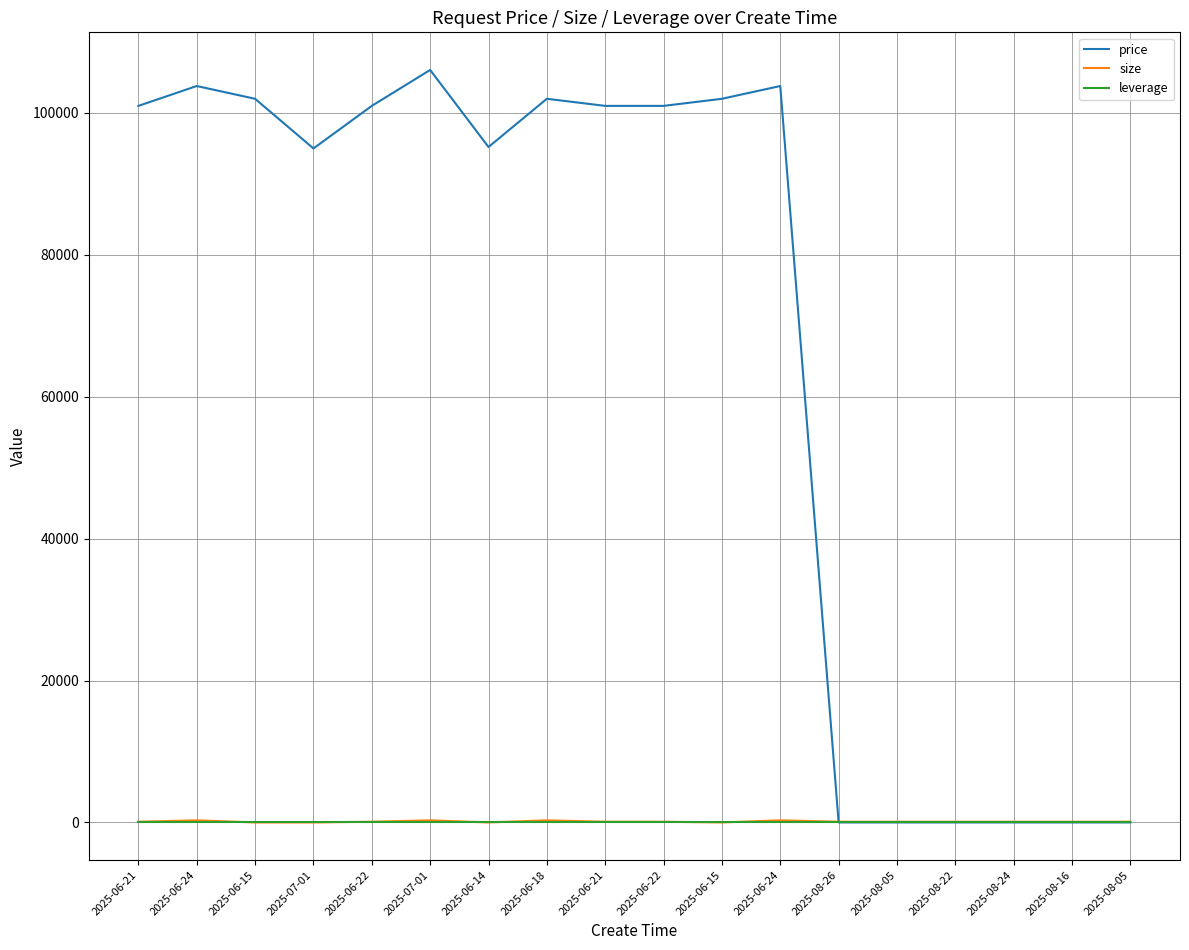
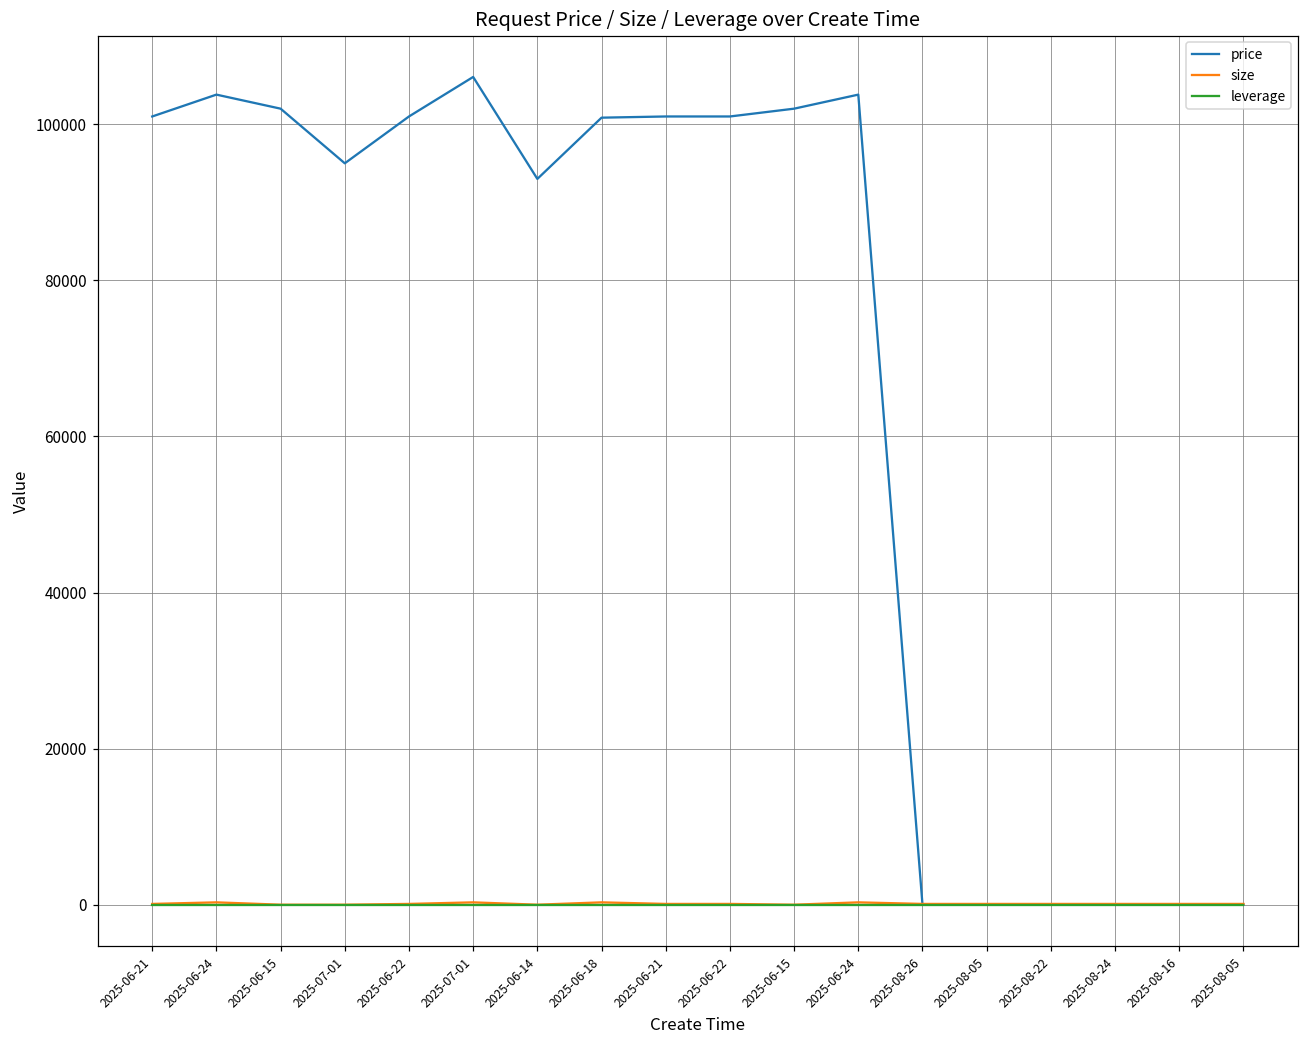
  {
    "price": {
-     "2025-06-14": 95000,
-     "2025-06-18": 102000
+     "2025-06-14": 93000,
+     "2025-06-18": 101000
    }
  }
